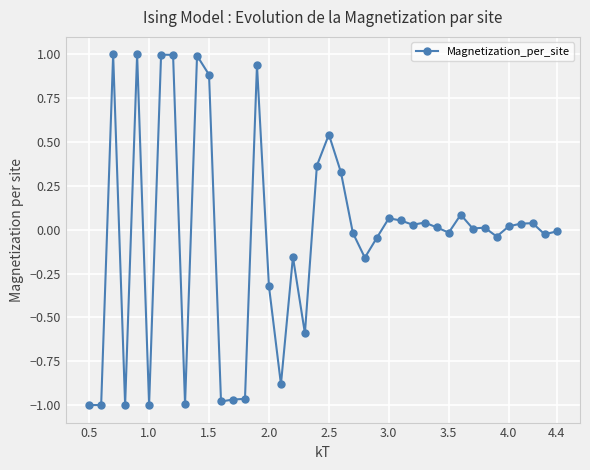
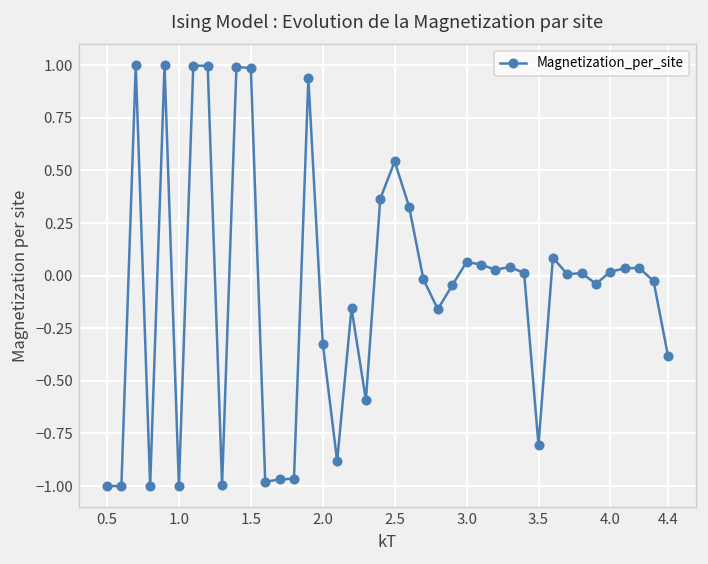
  {
    "0.5": -1.00,
    "1.0": -1.00,
-   "1.5": 0.88,
+   "1.5": 0.99,
    "2.0": -0.32,
    "2.5": 0.54,
    "3.0": 0.07,
-   "3.5": -0.02,
+   "3.5": -0.81,
    "4.0": 0.02,
-   "4.4": -0.01
+   "4.4": -0.38
  }
